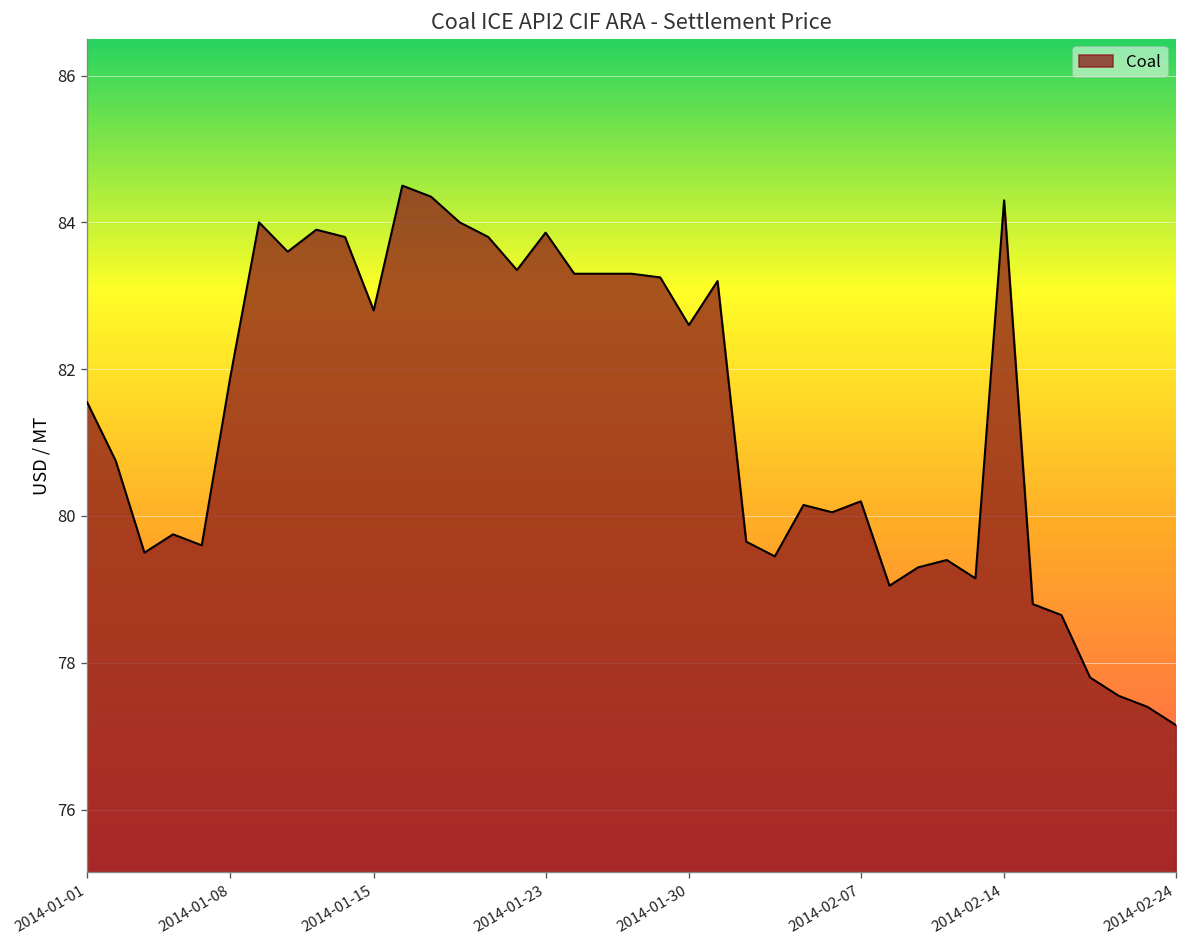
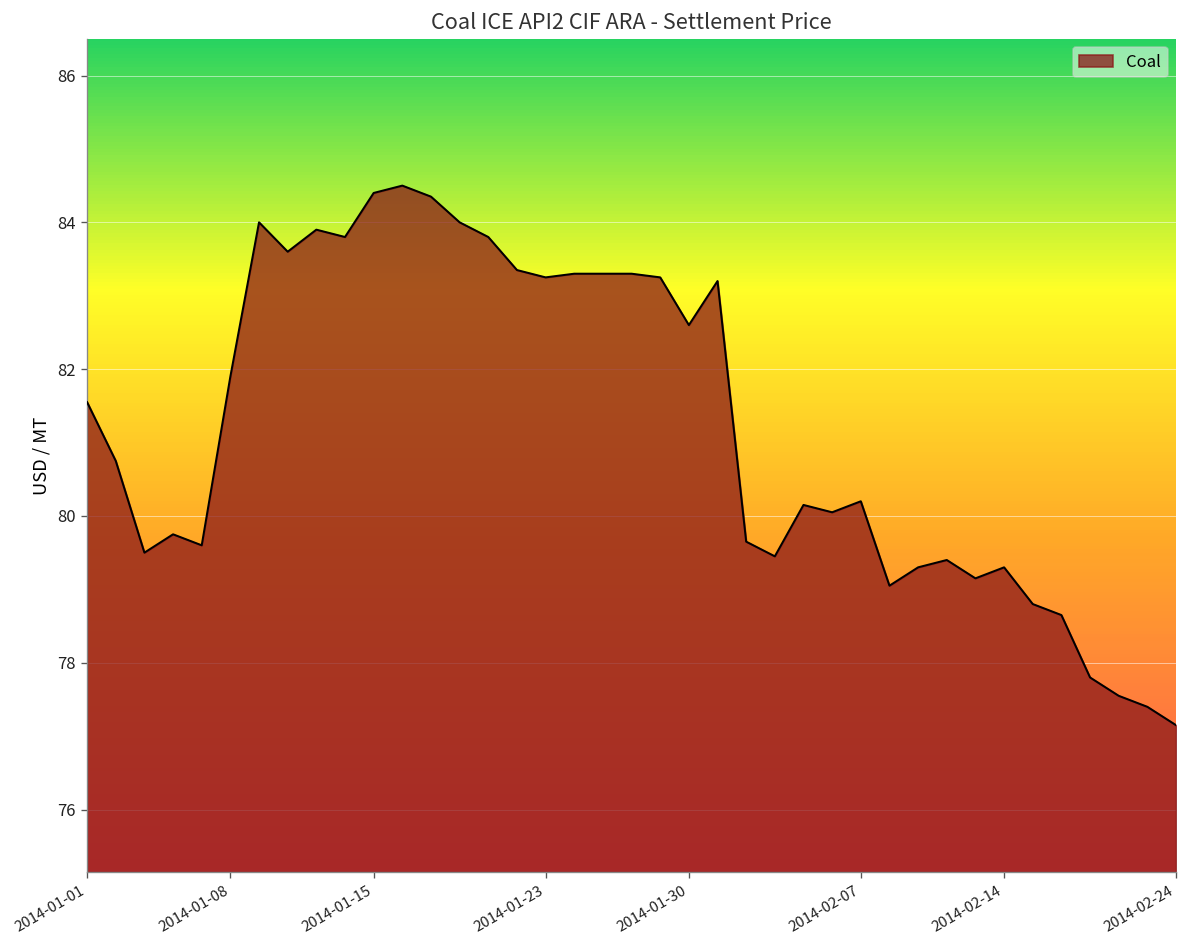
  {
    "2014-01-01": 81.6,
    "2014-01-08": 81.9,
-   "2014-01-15": 82.8,
-   "2014-01-23": 83.9,
+   "2014-01-15": 84.4,
+   "2014-01-23": 83.3,
    "2014-01-30": 82.6,
    "2014-02-07": 80.2,
-   "2014-02-14": 84.3,
+   "2014-02-14": 79.3,
    "2014-02-24": 77.2
  }
